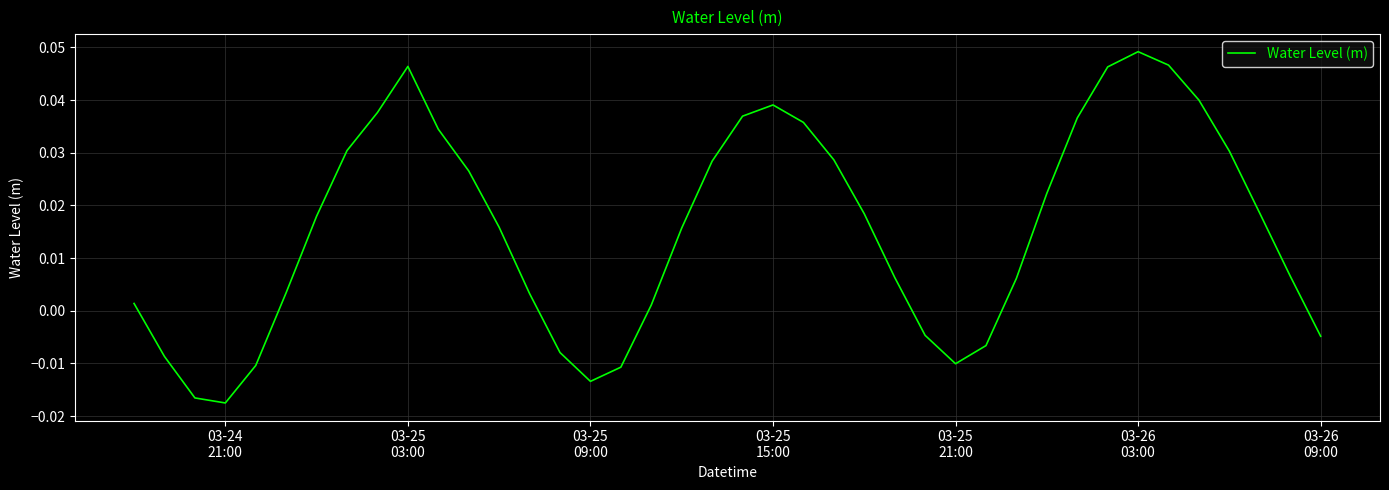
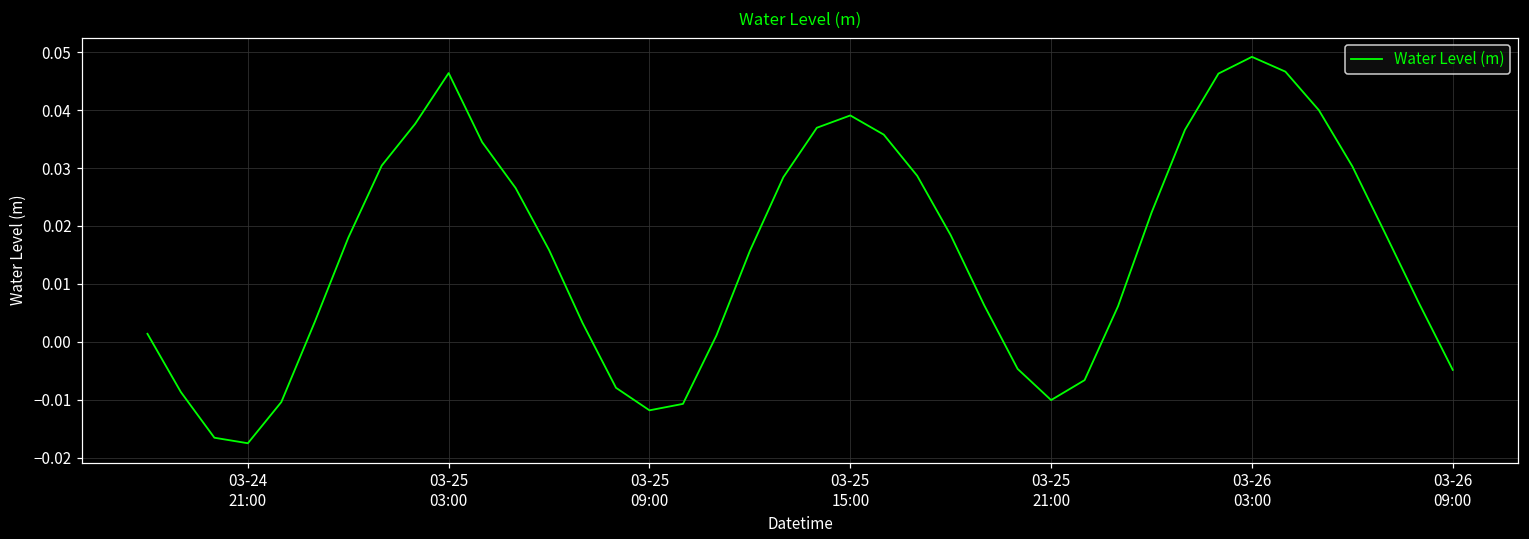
  {
    "03-24 21:00": -0.018,
    "03-25 03:00": 0.046,
-   "03-25 09:00": -0.013,
+   "03-25 09:00": -0.012,
    "03-25 15:00": 0.039,
    "03-25 21:00": -0.010,
    "03-26 03:00": 0.049,
    "03-26 09:00": -0.005
  }
